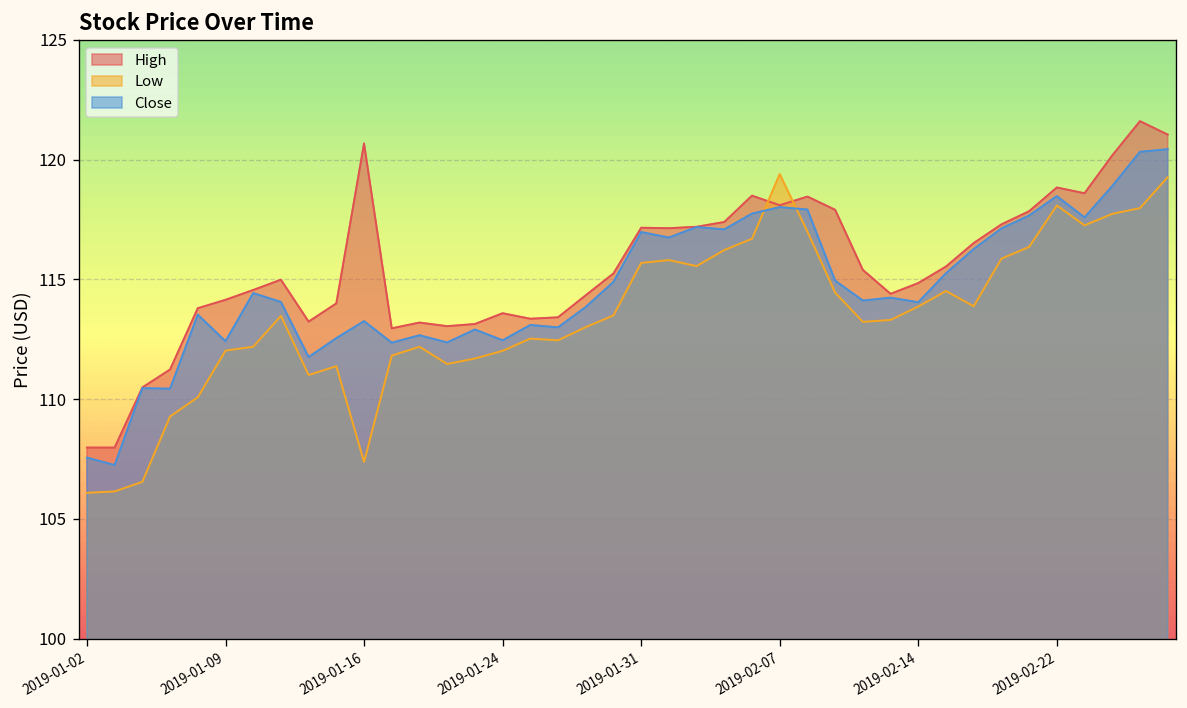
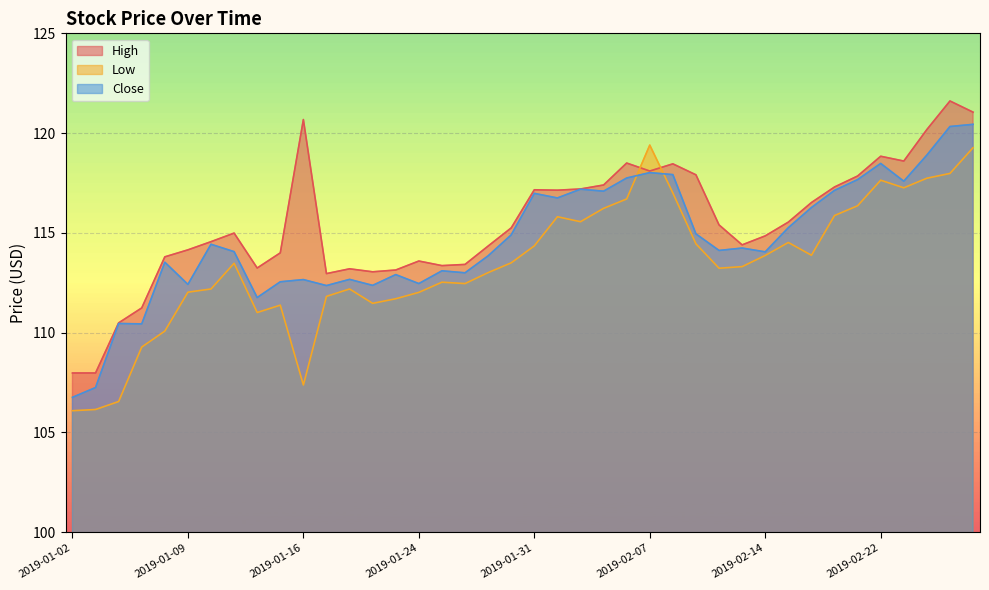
  {
    "High": {
      "2019-01-02": 108.0,
      "2019-01-09": 114.2,
      "2019-01-16": 120.7,
      "2019-01-24": 113.6,
      "2019-01-31": 117.2,
      "2019-02-14": 114.9,
      "2019-02-22": 118.8
    },
    "Low": {
      "2019-01-02": 106.1,
      "2019-01-09": 112.0,
      "2019-01-16": 107.4,
      "2019-01-24": 112.0,
-     "2019-01-31": 115.7,
+     "2019-01-31": 114.4,
      "2019-02-07": 119.4,
      "2019-02-14": 113.9,
-     "2019-02-22": 118.1
+     "2019-02-22": 117.6
    },
    "Close": {
-     "2019-01-02": 107.6,
+     "2019-01-02": 106.8,
      "2019-01-09": 112.4,
-     "2019-01-16": 113.3,
+     "2019-01-16": 112.7,
      "2019-01-24": 112.5,
      "2019-01-31": 117.0,
      "2019-02-14": 114.1,
      "2019-02-22": 118.5
    }
  }
